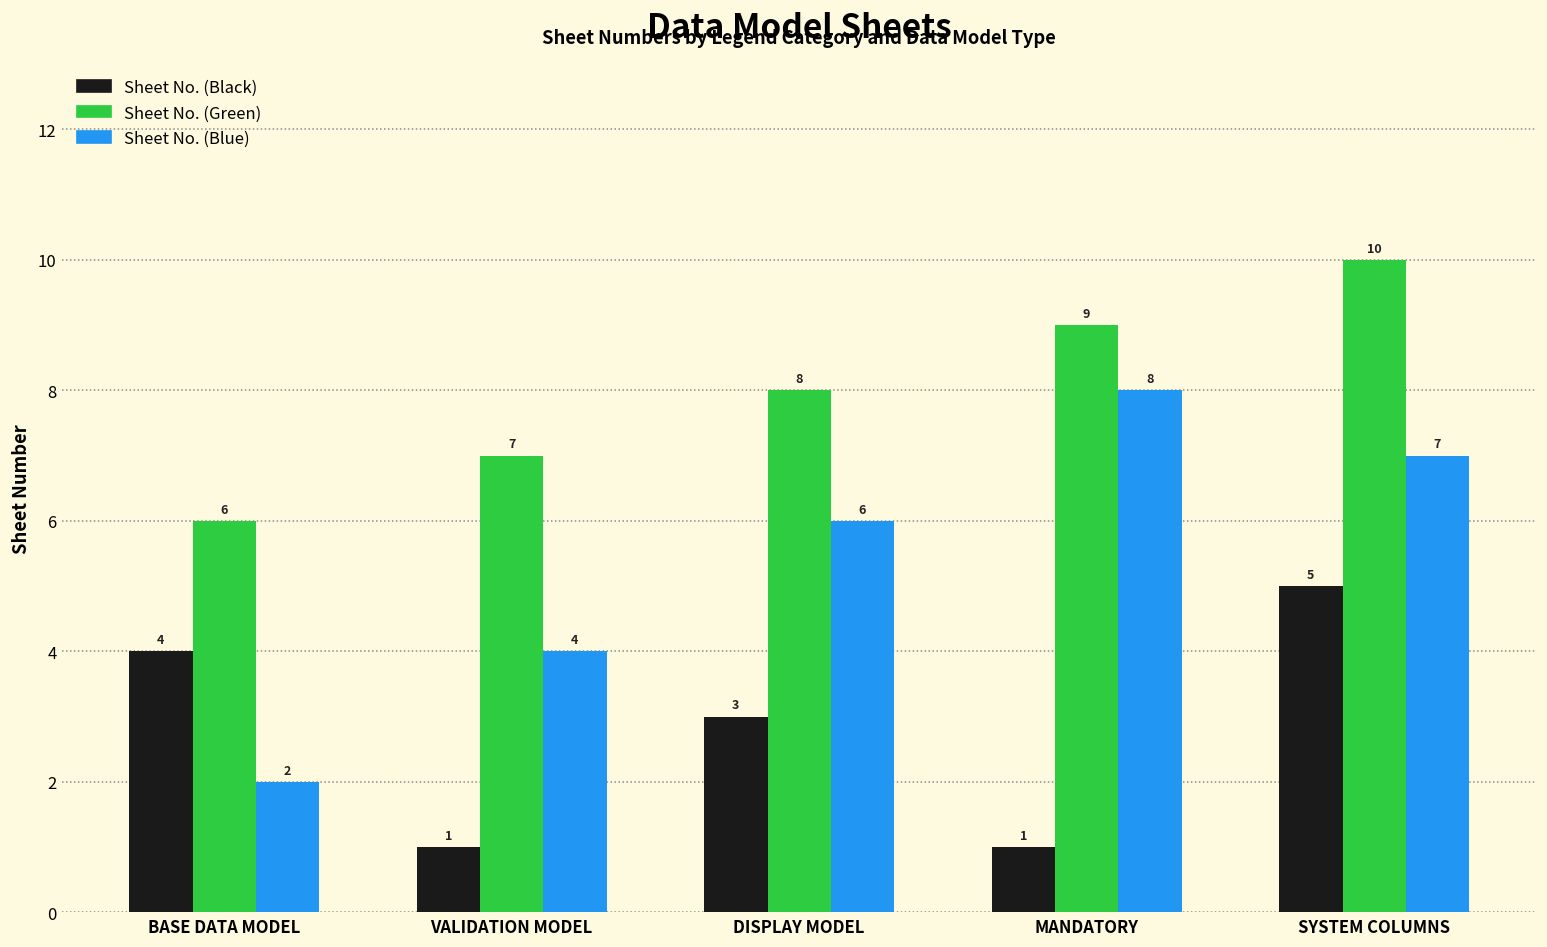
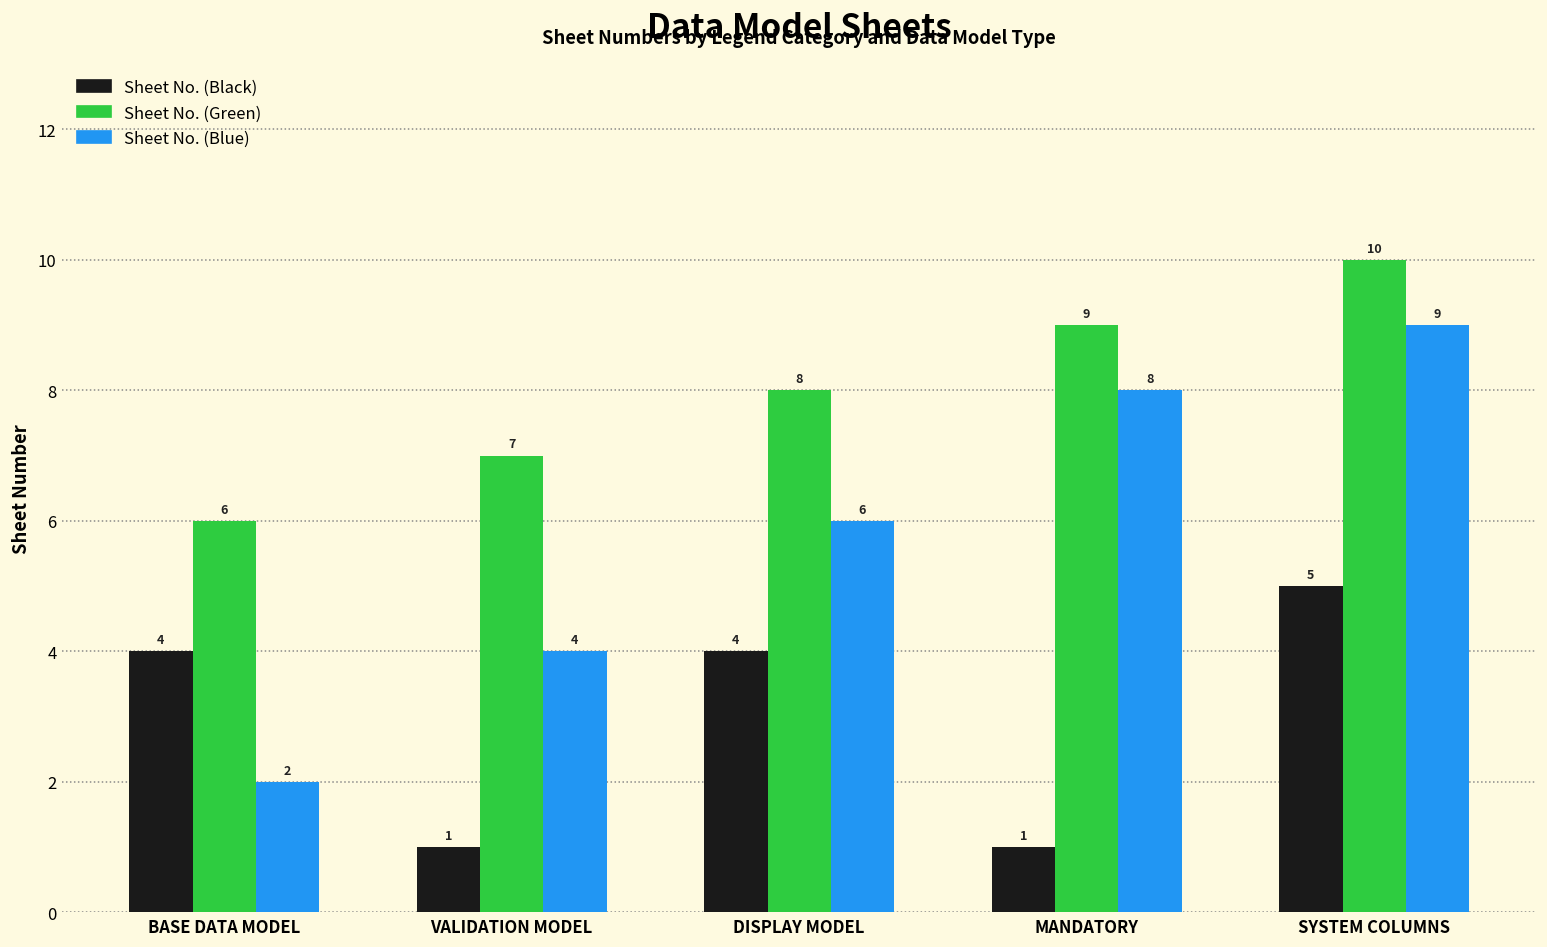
  {
    "Sheet No. (Black)": {
      "BASE DATA MODEL": 4,
      "VALIDATION MODEL": 1,
-     "DISPLAY MODEL": 3,
+     "DISPLAY MODEL": 4,
      "MANDATORY": 1,
      "SYSTEM COLUMNS": 5
    },
    "Sheet No. (Green)": {
      "BASE DATA MODEL": 6,
      "VALIDATION MODEL": 7,
      "DISPLAY MODEL": 8,
      "MANDATORY": 9,
      "SYSTEM COLUMNS": 10
    },
    "Sheet No. (Blue)": {
      "BASE DATA MODEL": 2,
      "VALIDATION MODEL": 4,
      "DISPLAY MODEL": 6,
      "MANDATORY": 8,
-     "SYSTEM COLUMNS": 7
+     "SYSTEM COLUMNS": 9
    }
  }
